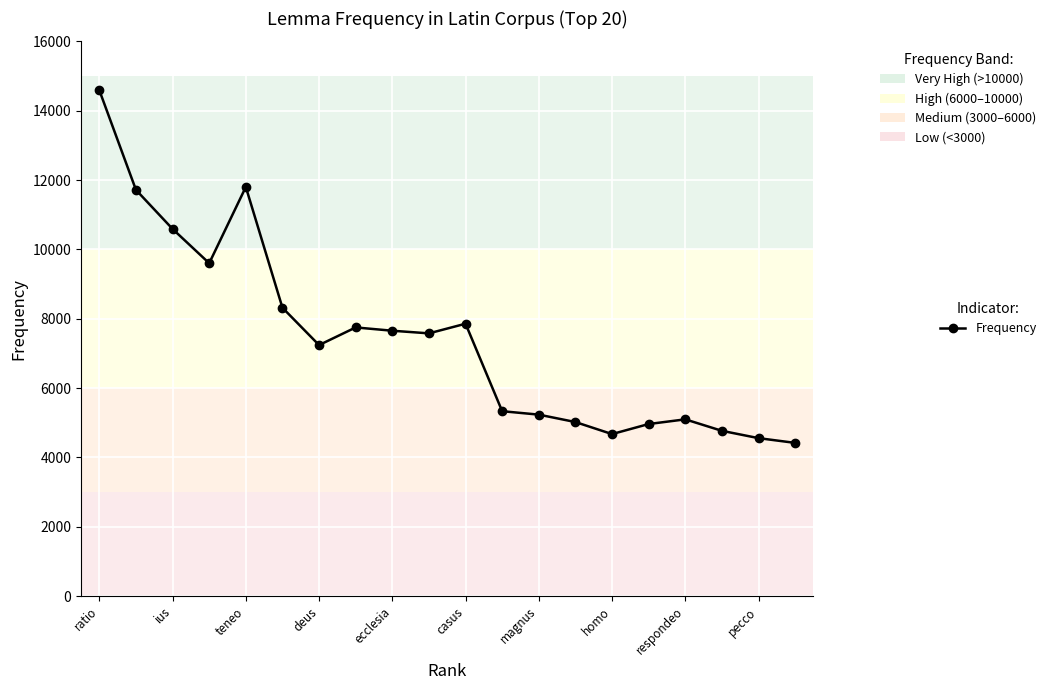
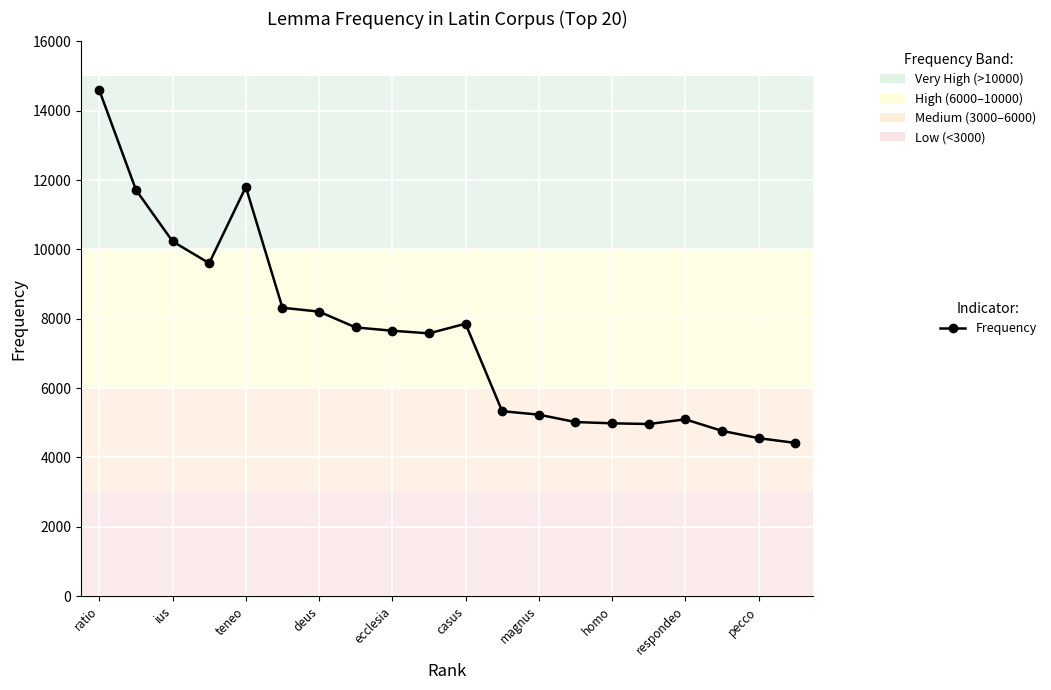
  {
    "ratio": 14600,
-   "ius": 10600,
+   "ius": 10200,
    "teneo": 11800,
-   "deus": 7200,
+   "deus": 8200,
    "ecclesia": 7700,
    "casus": 7900,
    "magnus": 5200,
-   "homo": 4700,
+   "homo": 5000,
    "respondeo": 5100,
    "pecco": 4600
  }
